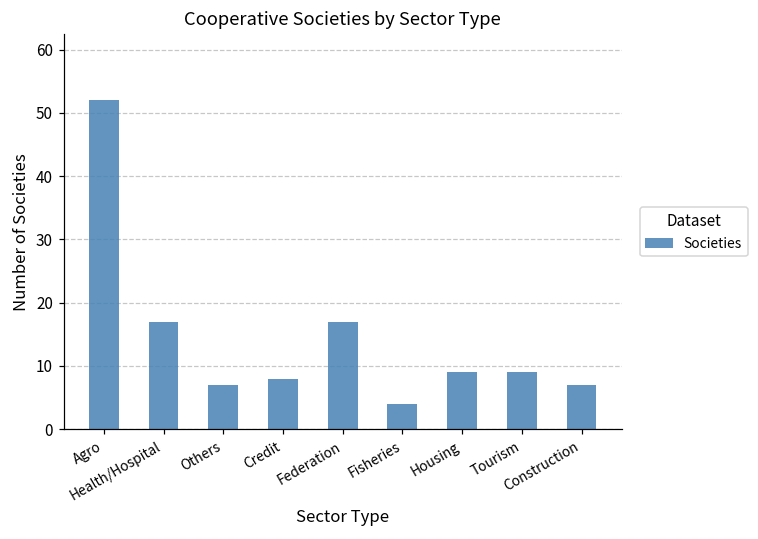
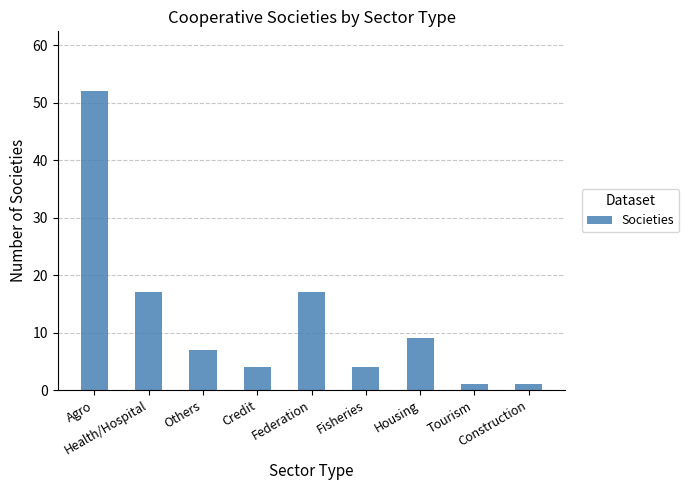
  {
    "Agro": 52,
    "Health/Hospital": 17,
    "Others": 7,
-   "Credit": 8,
+   "Credit": 4,
    "Federation": 17,
    "Fisheries": 4,
    "Housing": 9,
-   "Tourism": 9,
-   "Construction": 7
+   "Tourism": 1,
+   "Construction": 1
  }
